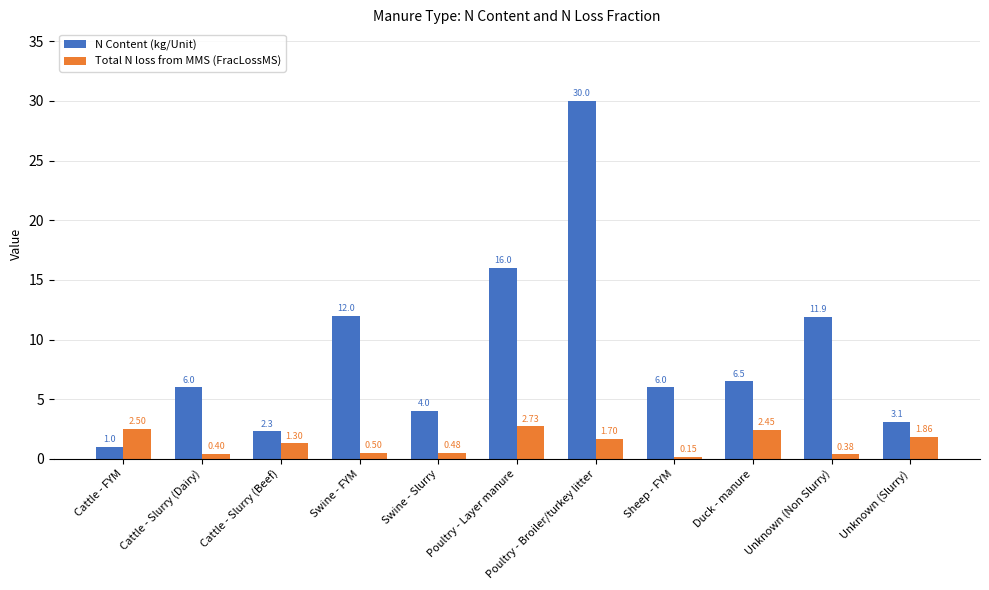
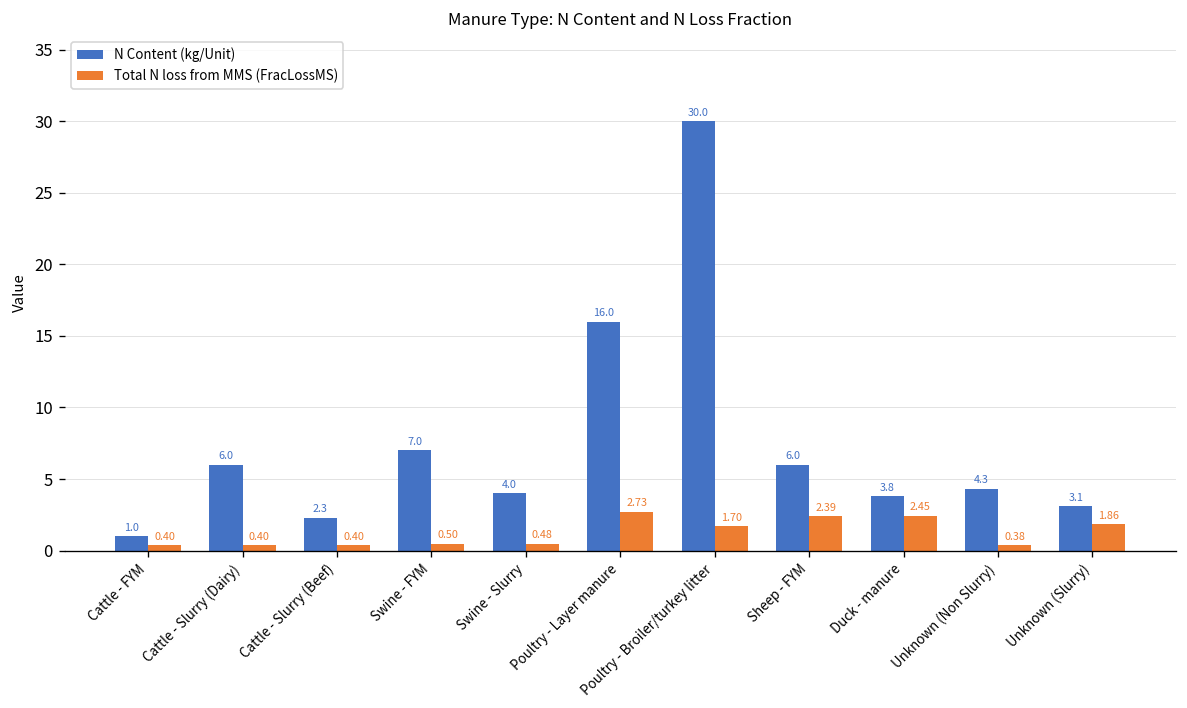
  {
    "N Content (kg/Unit)": {
      "Cattle - FYM": 1.0,
      "Cattle - Slurry (Dairy)": 6.0,
      "Cattle - Slurry (Beef)": 2.3,
-     "Swine - FYM": 12.0,
+     "Swine - FYM": 7.0,
      "Swine - Slurry": 4.0,
      "Poultry - Layer manure": 16.0,
      "Poultry - Broiler/turkey litter": 30.0,
      "Sheep - FYM": 6.0,
-     "Duck - manure": 6.5,
-     "Unknown (Non Slurry)": 11.9,
+     "Duck - manure": 3.8,
+     "Unknown (Non Slurry)": 4.3,
      "Unknown (Slurry)": 3.1
    },
    "Total N loss from MMS (FracLossMS)": {
-     "Cattle - FYM": 2.50,
+     "Cattle - FYM": 0.40,
      "Cattle - Slurry (Dairy)": 0.40,
-     "Cattle - Slurry (Beef)": 1.30,
+     "Cattle - Slurry (Beef)": 0.40,
      "Swine - FYM": 0.50,
      "Swine - Slurry": 0.48,
      "Poultry - Layer manure": 2.73,
      "Poultry - Broiler/turkey litter": 1.70,
-     "Sheep - FYM": 0.15,
+     "Sheep - FYM": 2.39,
      "Duck - manure": 2.45,
      "Unknown (Non Slurry)": 0.38,
      "Unknown (Slurry)": 1.86
    }
  }
